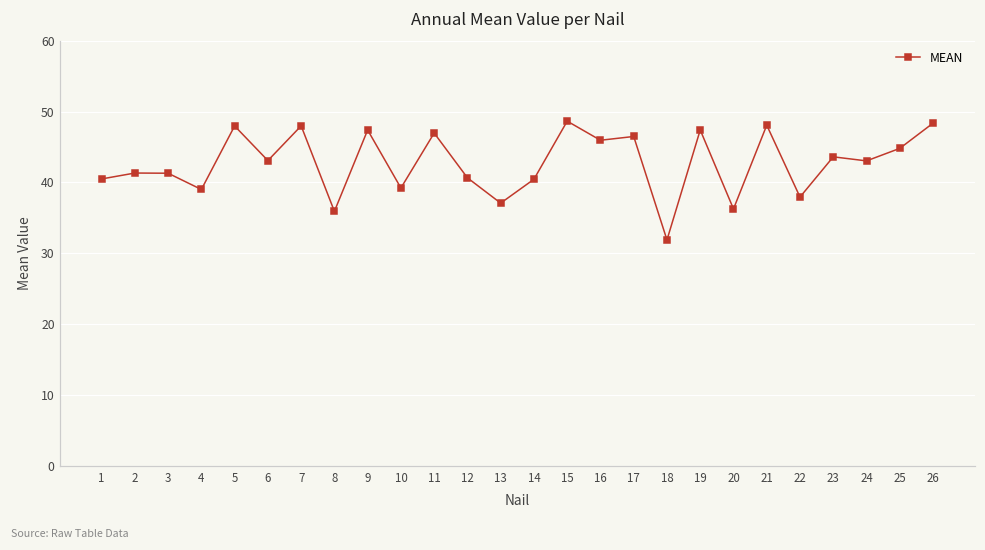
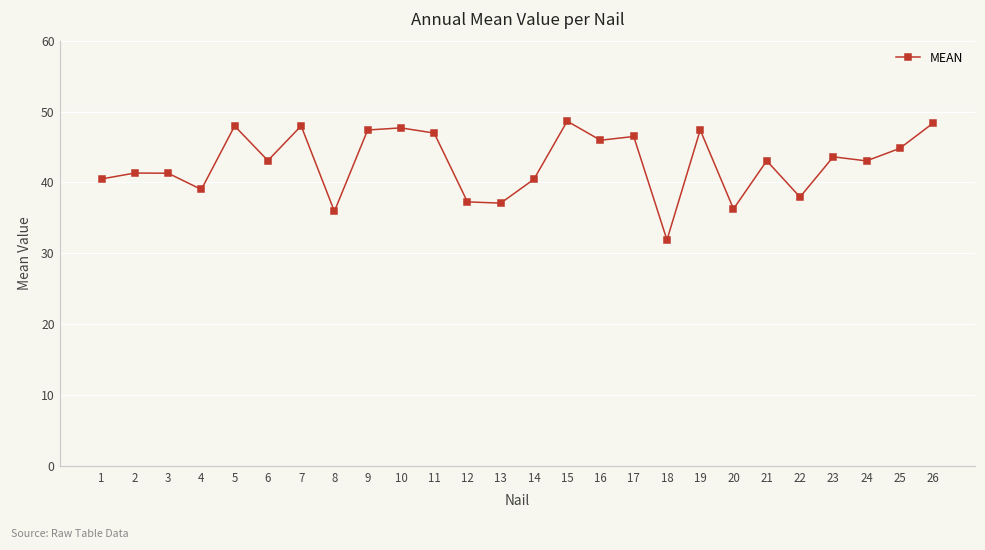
  {
    "1": 40,
    "2": 41,
    "3": 41,
    "4": 39,
    "5": 48,
    "6": 43,
    "7": 48,
    "8": 36,
    "9": 47,
-   "10": 39,
+   "10": 48,
    "11": 47,
-   "12": 41,
+   "12": 37,
    "13": 37,
    "14": 40,
    "15": 49,
    "16": 46,
    "17": 46,
    "18": 32,
    "19": 47,
    "20": 36,
-   "21": 48,
+   "21": 43,
    "22": 38,
    "23": 44,
    "24": 43,
    "25": 45,
    "26": 48
  }
